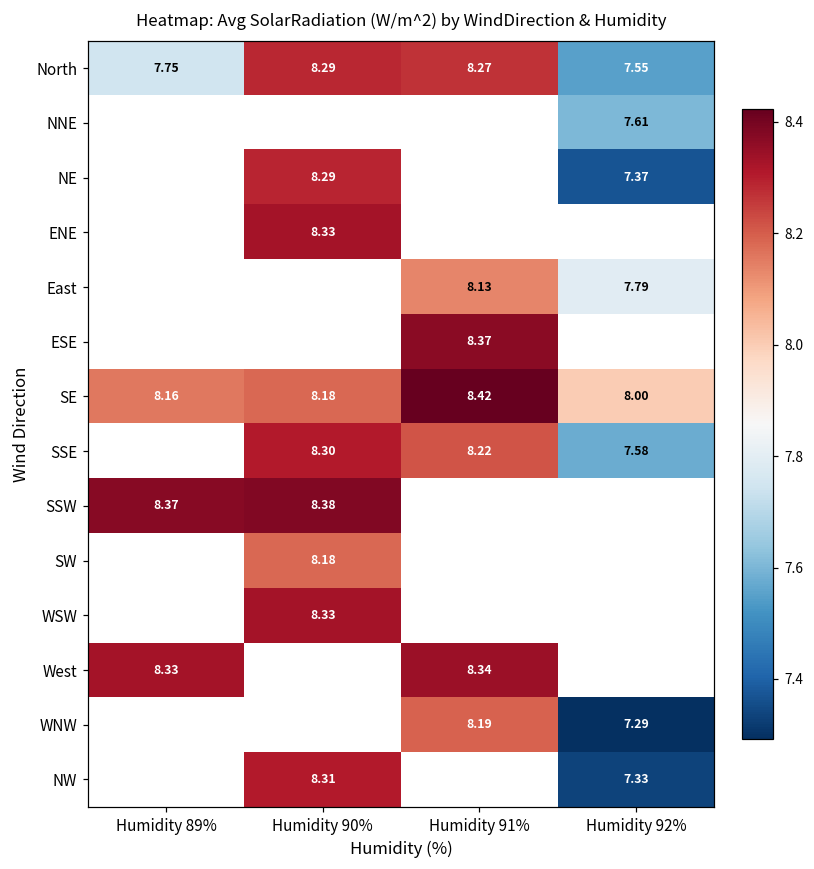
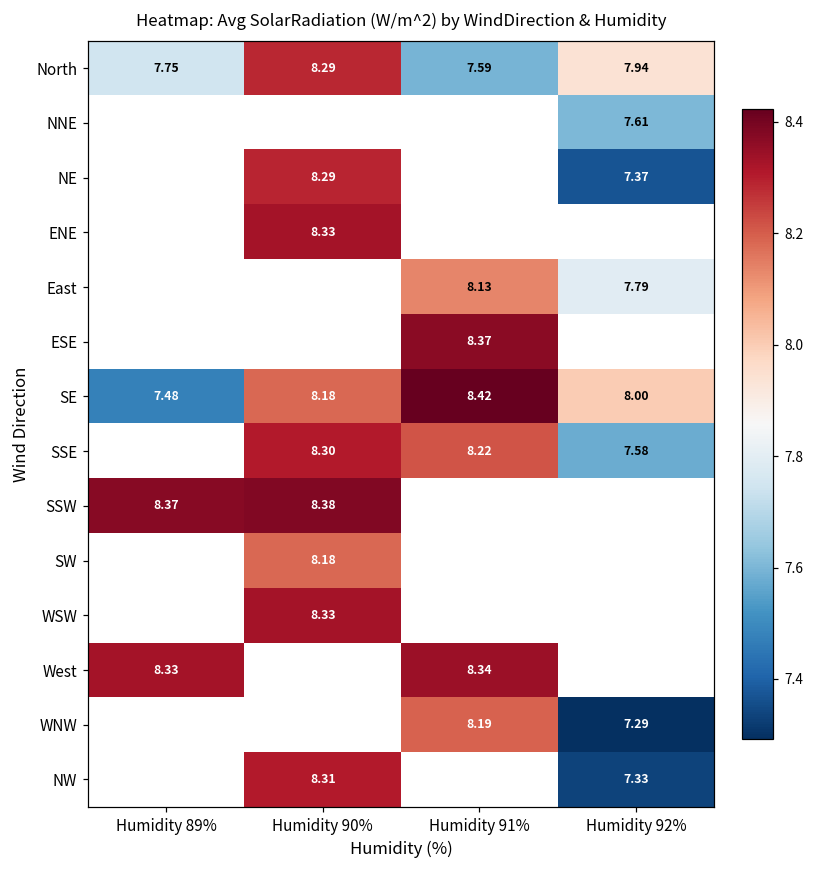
  {
    "North": {
      "Humidity 89%": 7.75,
      "Humidity 90%": 8.29,
-     "Humidity 91%": 8.27,
-     "Humidity 92%": 7.55
+     "Humidity 91%": 7.59,
+     "Humidity 92%": 7.94
    },
    "NNE": {
      "Humidity 92%": 7.61
    },
    "NE": {
      "Humidity 90%": 8.29,
      "Humidity 92%": 7.37
    },
    "ENE": {
      "Humidity 90%": 8.33
    },
    "East": {
      "Humidity 91%": 8.13,
      "Humidity 92%": 7.79
    },
    "ESE": {
      "Humidity 91%": 8.37
    },
    "SE": {
-     "Humidity 89%": 8.16,
+     "Humidity 89%": 7.48,
      "Humidity 90%": 8.18,
      "Humidity 91%": 8.42,
      "Humidity 92%": 8.00
    },
    "SSE": {
      "Humidity 90%": 8.30,
      "Humidity 91%": 8.22,
      "Humidity 92%": 7.58
    },
    "SSW": {
      "Humidity 89%": 8.37,
      "Humidity 90%": 8.38
    },
    "SW": {
      "Humidity 90%": 8.18
    },
    "WSW": {
      "Humidity 90%": 8.33
    },
    "West": {
      "Humidity 89%": 8.33,
      "Humidity 91%": 8.34
    },
    "WNW": {
      "Humidity 91%": 8.19,
      "Humidity 92%": 7.29
    },
    "NW": {
      "Humidity 90%": 8.31,
      "Humidity 92%": 7.33
    }
  }
